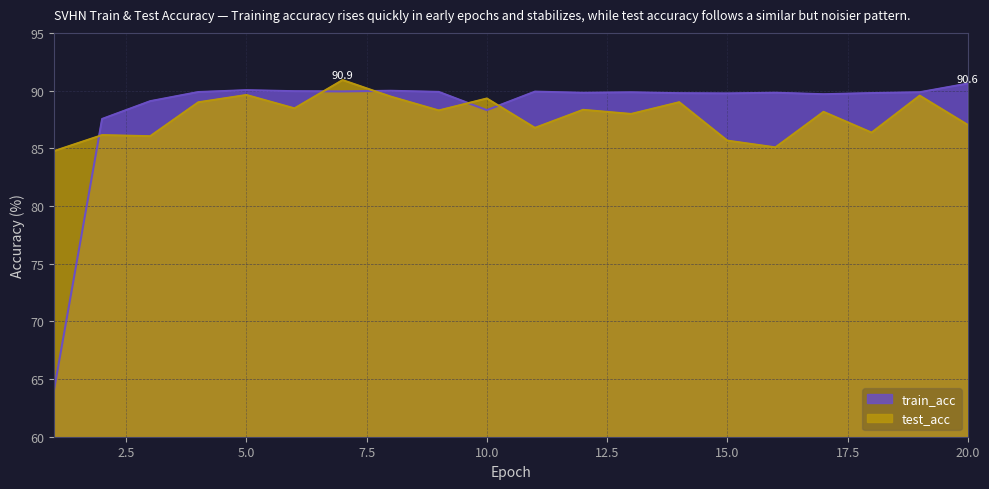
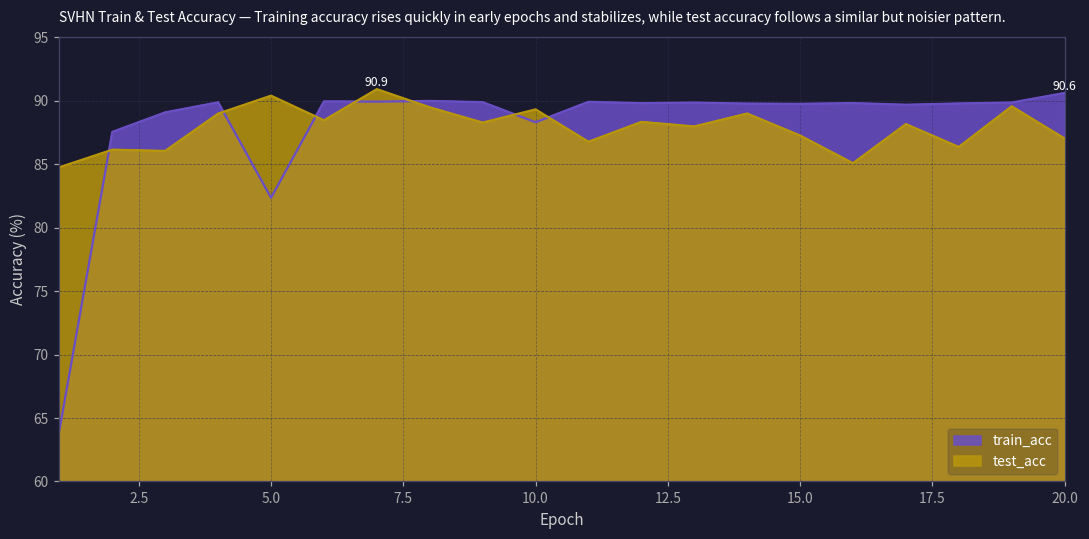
  {
    "train_acc": {
-     "5.0": 90.0,
+     "5.0": 82.4,
      "10.0": 88.3,
      "15.0": 89.8
    },
    "test_acc": {
-     "5.0": 89.6,
+     "5.0": 90.4,
      "10.0": 89.3,
-     "15.0": 85.7,
+     "15.0": 87.3,
      "20.0": 87.0
    }
  }
